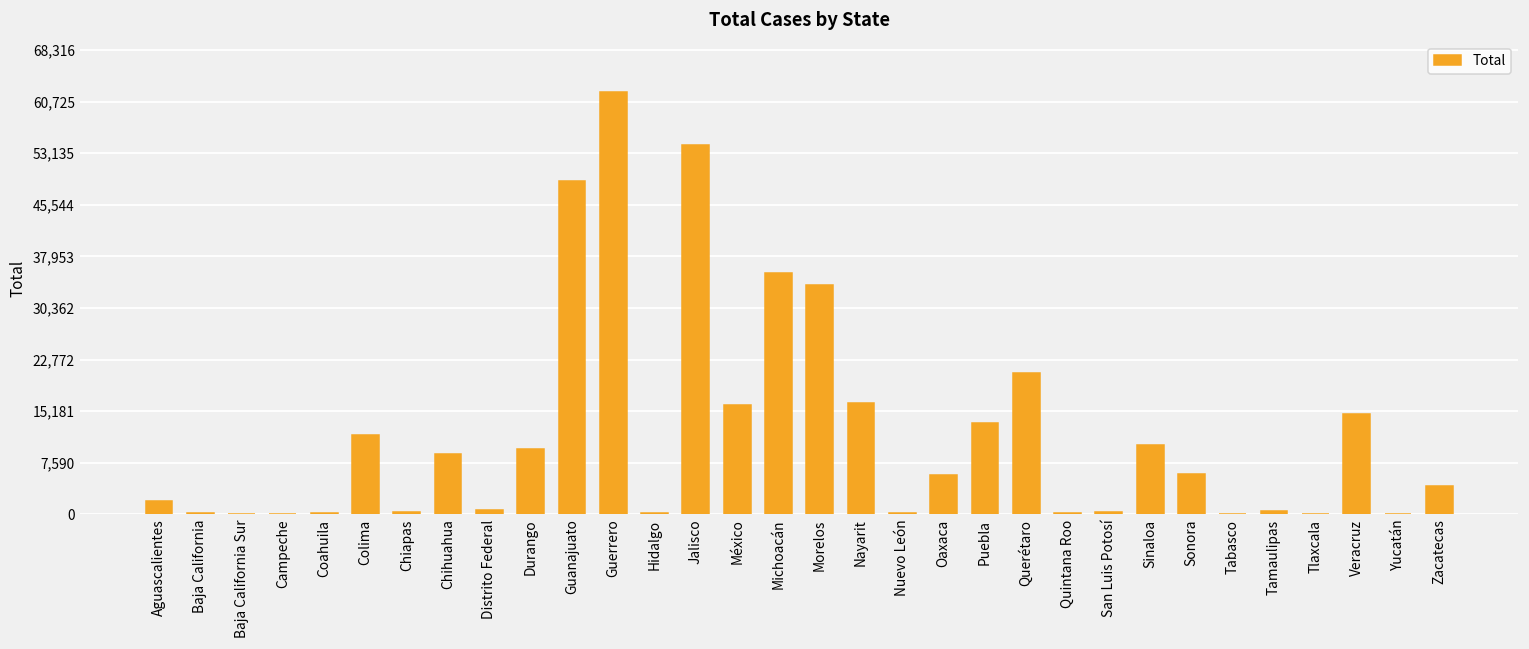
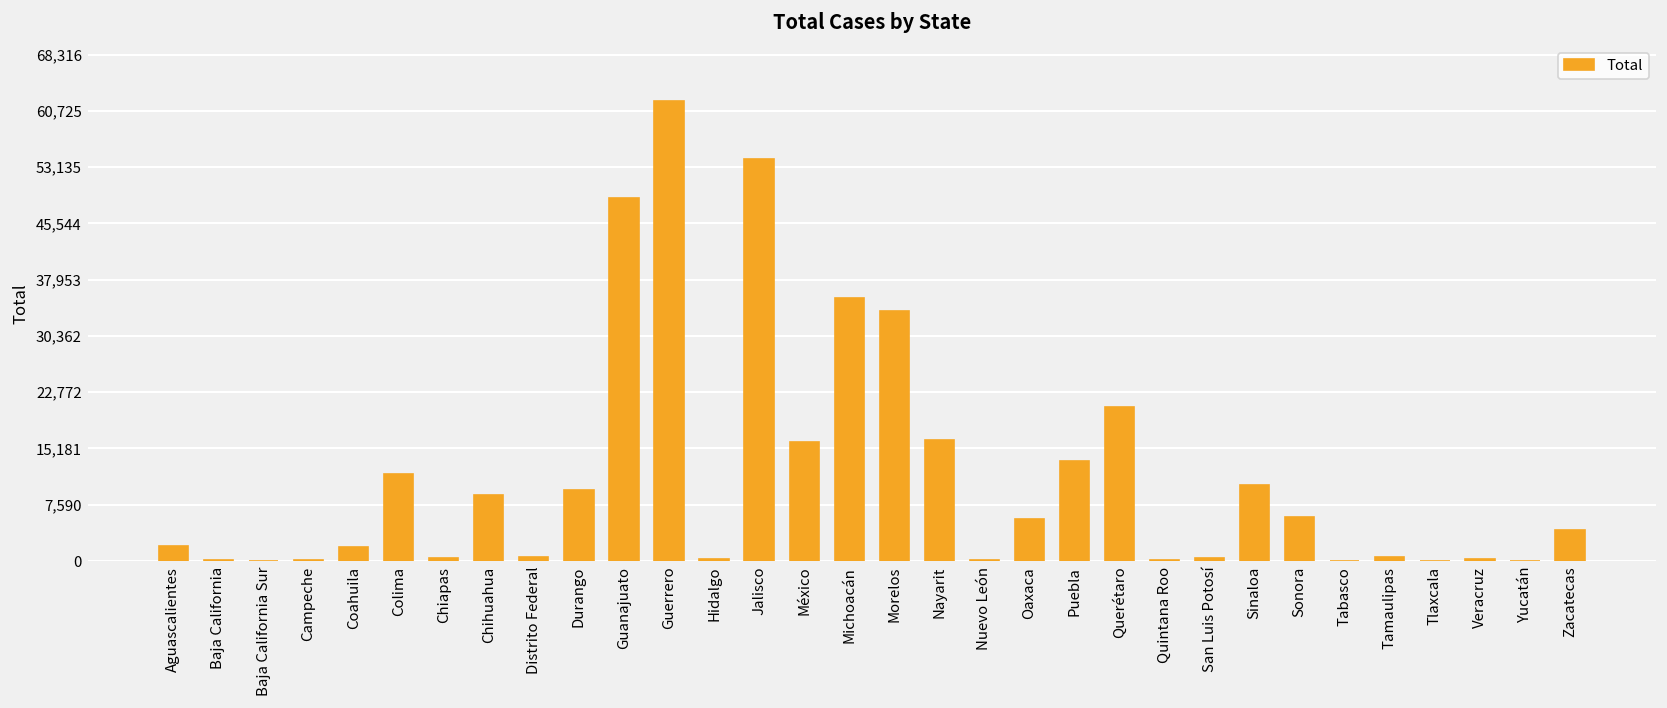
  {
    "Aguascalientes": "2,000",
-   "Coahuila": "0",
+   "Coahuila": "2,000",
    "Colima": "12,000",
    "Chihuahua": "9,000",
    "Distrito Federal": "1,000",
    "Durango": "10,000",
    "Guanajuato": "49,000",
    "Guerrero": "62,000",
    "Jalisco": "54,000",
    "México": "16,000",
    "Michoacán": "36,000",
    "Morelos": "34,000",
    "Nayarit": "16,000",
    "Oaxaca": "6,000",
    "Puebla": "13,000",
    "Querétaro": "21,000",
    "Sinaloa": "10,000",
    "Sonora": "6,000",
    "Tamaulipas": "1,000",
-   "Veracruz": "15,000",
+   "Veracruz": "0",
    "Zacatecas": "4,000"
  }
